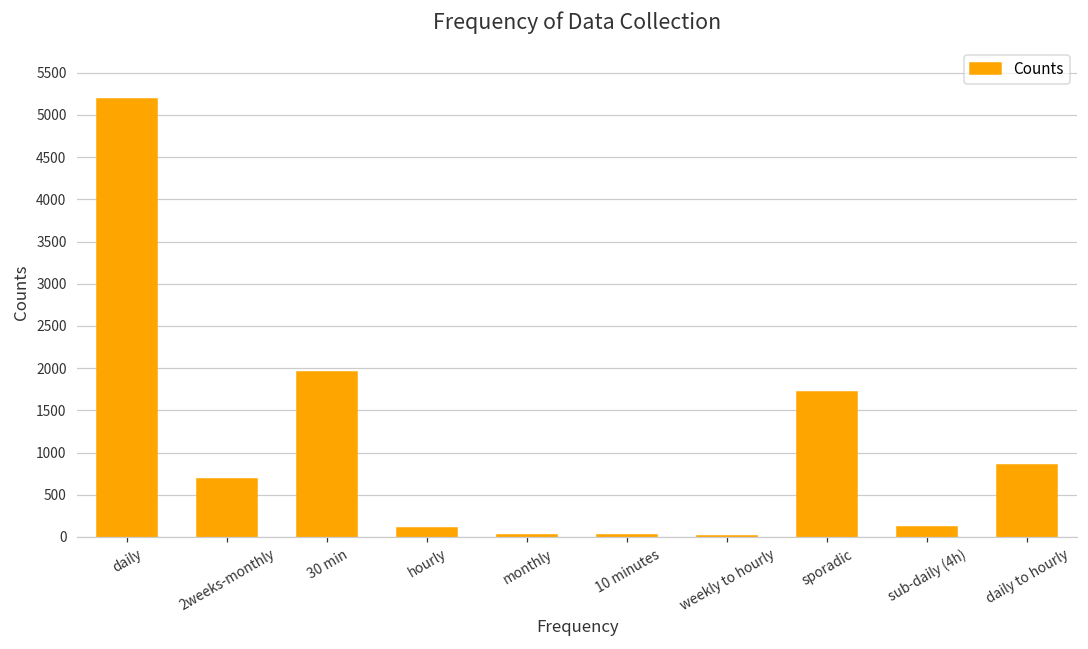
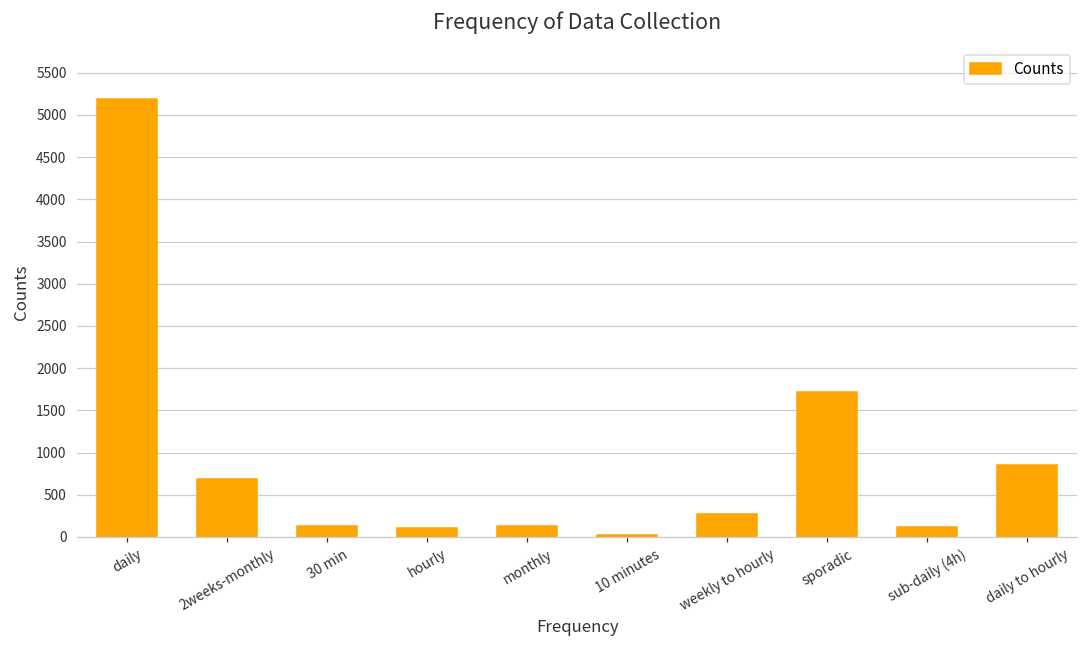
  {
    "daily": 5200,
    "2weeks-monthly": 700,
-   "30 min": 2000,
+   "30 min": 100,
    "hourly": 100,
-   "monthly": 0,
-   "weekly to hourly": 0,
+   "monthly": 100,
+   "weekly to hourly": 300,
    "sporadic": 1700,
    "sub-daily (4h)": 100,
    "daily to hourly": 800
  }
